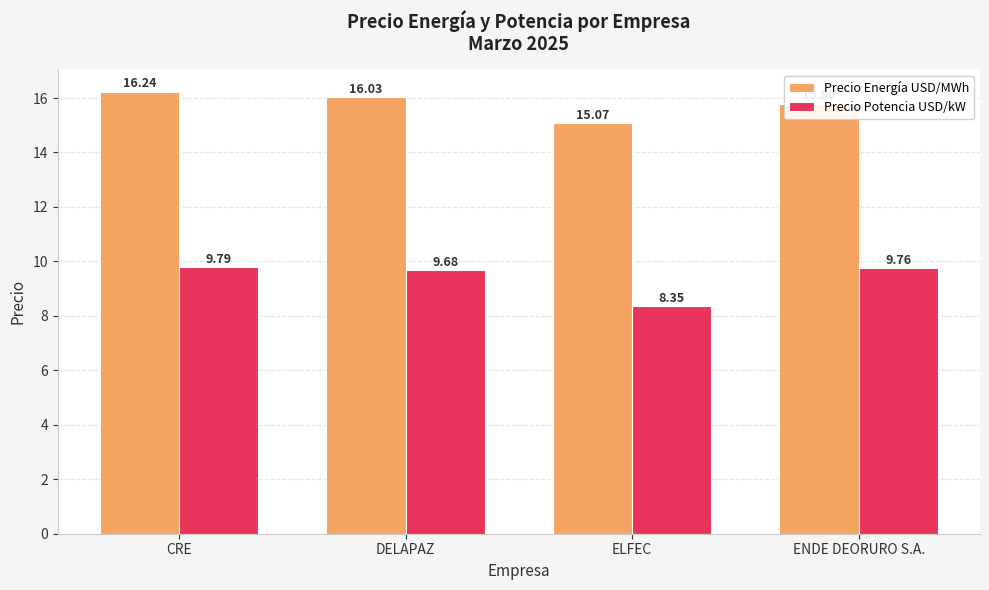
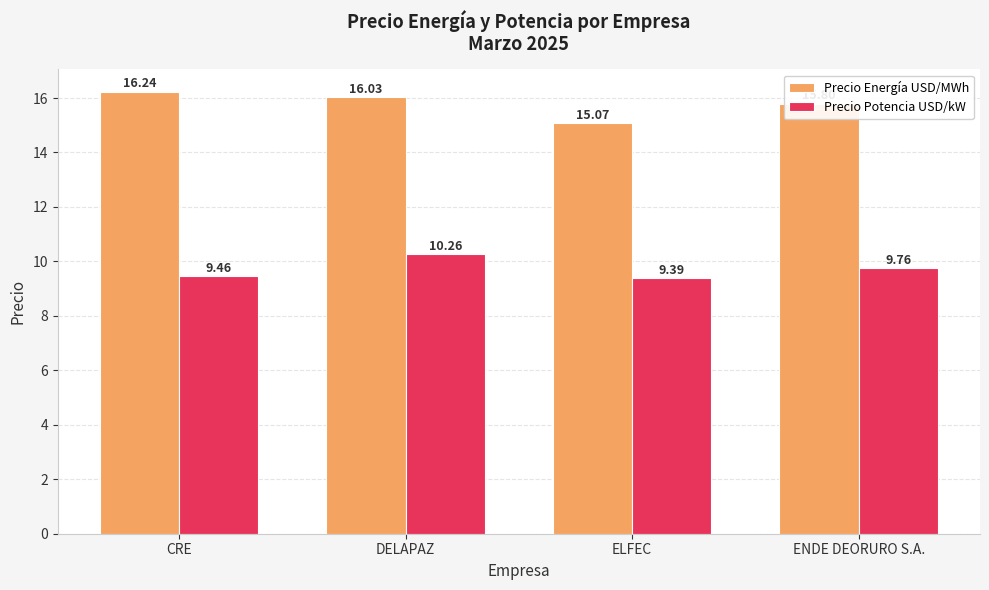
  {
    "Precio Energía USD/MWh": {
      "CRE": 16.24,
      "DELAPAZ": 16.03,
      "ELFEC": 15.07
    },
    "Precio Potencia USD/kW": {
-     "CRE": 9.79,
-     "DELAPAZ": 9.68,
-     "ELFEC": 8.35,
+     "CRE": 9.46,
+     "DELAPAZ": 10.26,
+     "ELFEC": 9.39,
      "ENDE DEORURO S.A.": 9.76
    }
  }
